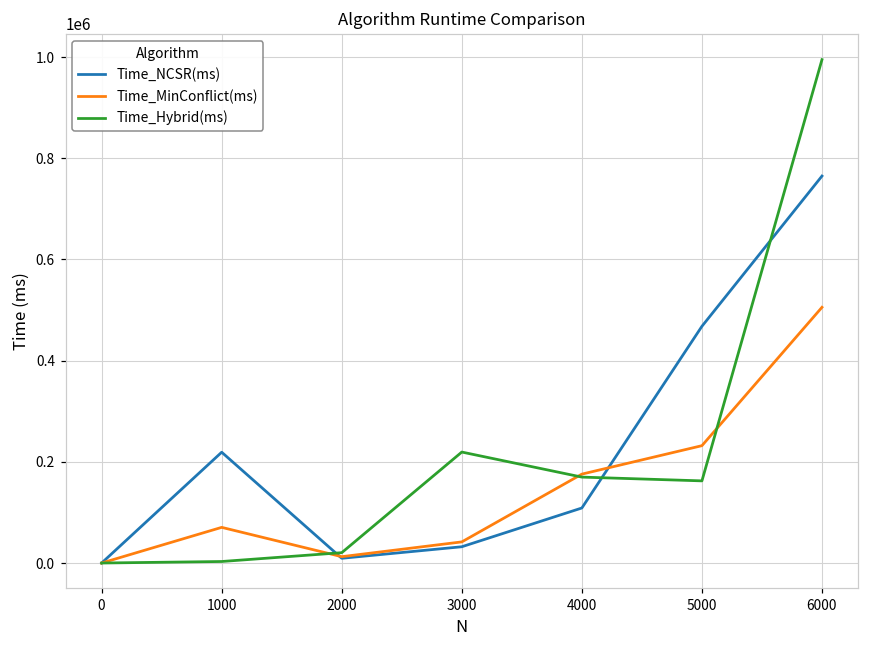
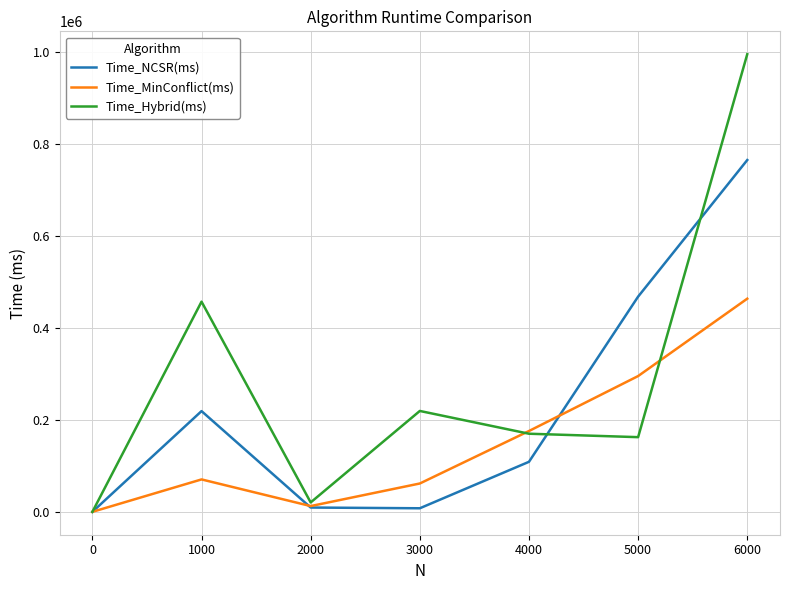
  {
    "Time_NCSR(ms)": {
      "1000": 220000,
-     "3000": 30000,
+     "3000": 10000,
      "4000": 110000,
      "5000": 470000,
      "6000": 760000
    },
    "Time_MinConflict(ms)": {
      "1000": 70000,
-     "3000": 40000,
+     "3000": 60000,
      "4000": 180000,
-     "5000": 230000,
-     "6000": 510000
+     "5000": 300000,
+     "6000": 460000
    },
    "Time_Hybrid(ms)": {
-     "1000": 0,
+     "1000": 460000,
      "2000": 20000,
      "3000": 220000,
      "4000": 170000,
      "5000": 160000,
      "6000": 990000
    }
  }
